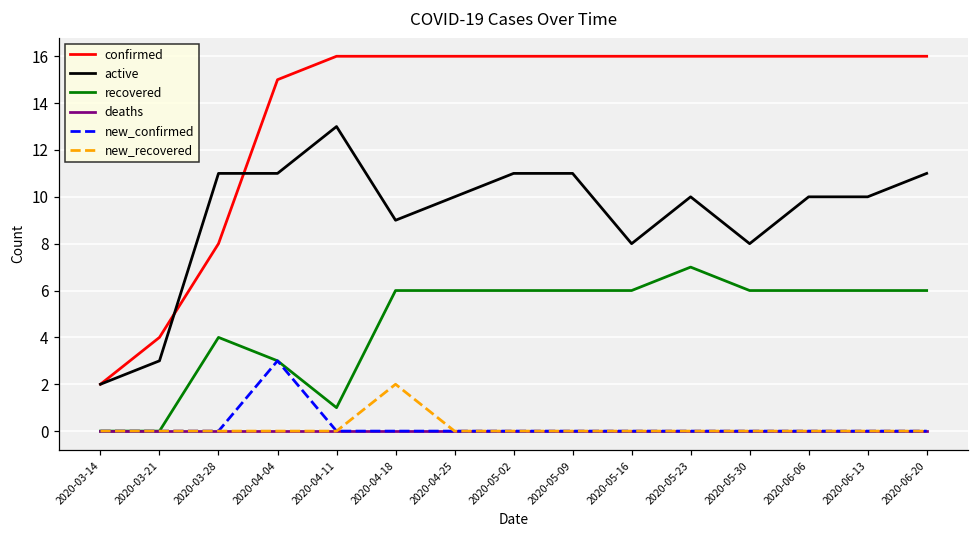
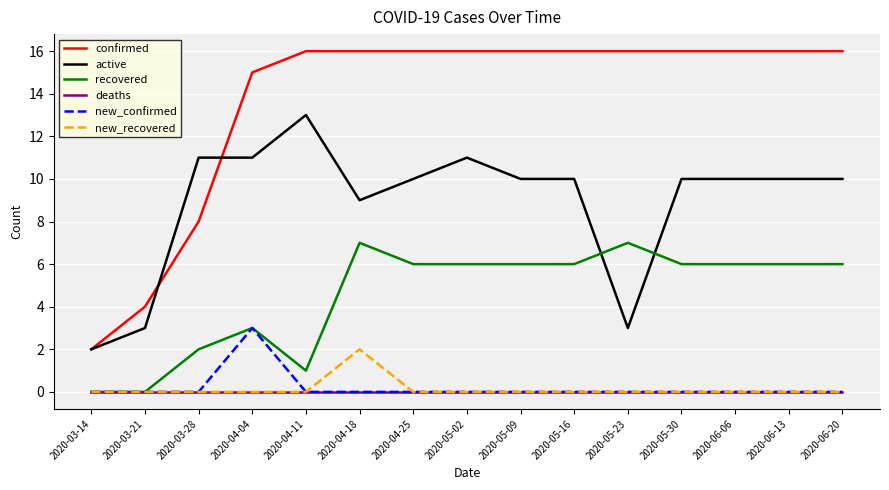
  {
    "confirmed": {
      "2020-03-21": 4,
      "2020-03-28": 8,
      "2020-04-04": 15,
      "2020-04-11": 16,
      "2020-04-18": 16,
      "2020-04-25": 16,
      "2020-05-02": 16,
      "2020-05-09": 16,
      "2020-05-16": 16,
      "2020-05-23": 16,
      "2020-05-30": 16,
      "2020-06-06": 16,
      "2020-06-13": 16,
      "2020-06-20": 16
    },
    "active": {
      "2020-03-21": 3,
      "2020-03-28": 11,
      "2020-04-04": 11,
      "2020-04-11": 13,
      "2020-04-18": 9,
      "2020-04-25": 10,
      "2020-05-02": 11,
-     "2020-05-09": 11,
-     "2020-05-16": 8,
-     "2020-05-23": 10,
-     "2020-05-30": 8,
+     "2020-05-09": 10,
+     "2020-05-16": 10,
+     "2020-05-23": 3,
+     "2020-05-30": 10,
      "2020-06-06": 10,
      "2020-06-13": 10,
-     "2020-06-20": 11
+     "2020-06-20": 10
    },
    "recovered": {
-     "2020-03-28": 4,
+     "2020-03-28": 2,
      "2020-04-11": 1,
-     "2020-04-18": 6,
+     "2020-04-18": 7,
      "2020-04-25": 6,
      "2020-05-02": 6,
      "2020-05-09": 6,
      "2020-05-16": 6,
      "2020-05-23": 7,
      "2020-05-30": 6,
      "2020-06-06": 6,
      "2020-06-13": 6,
      "2020-06-20": 6
    },
    "new_recovered": {
      "2020-04-18": 2
    }
  }
